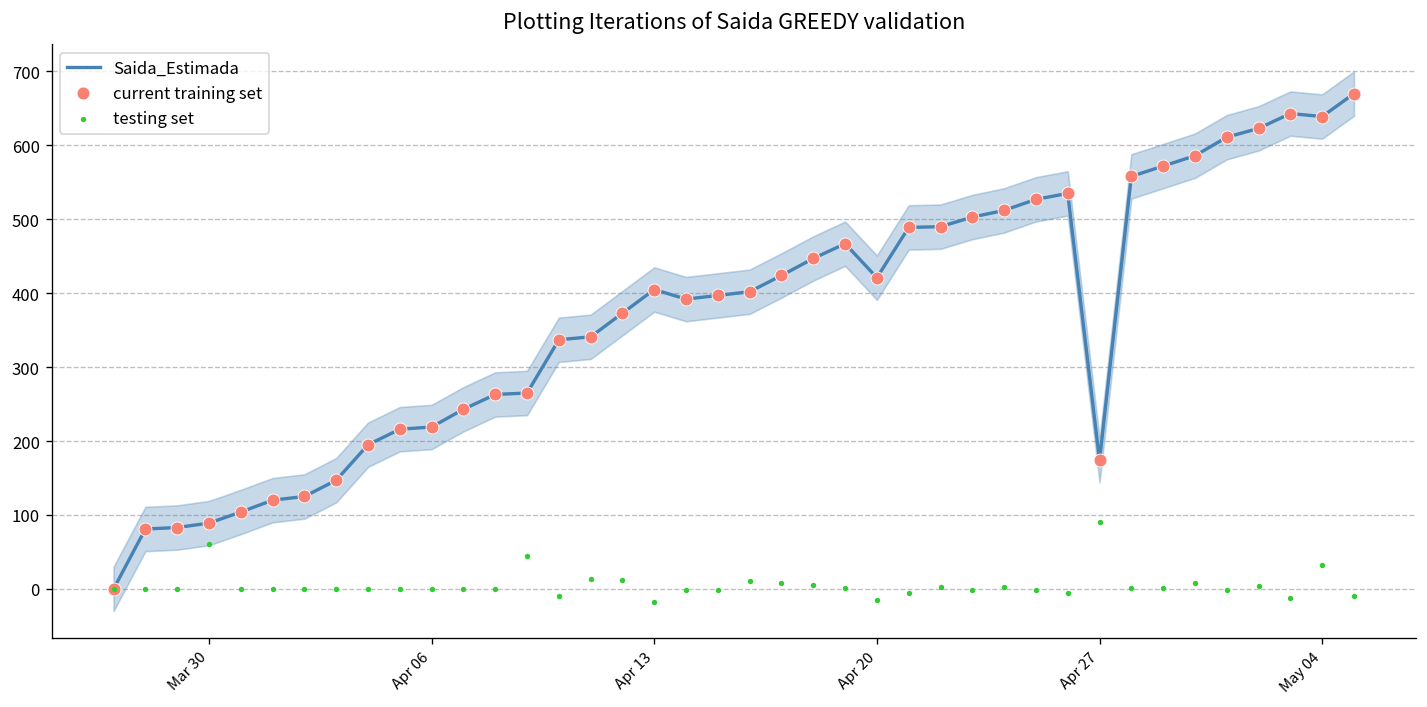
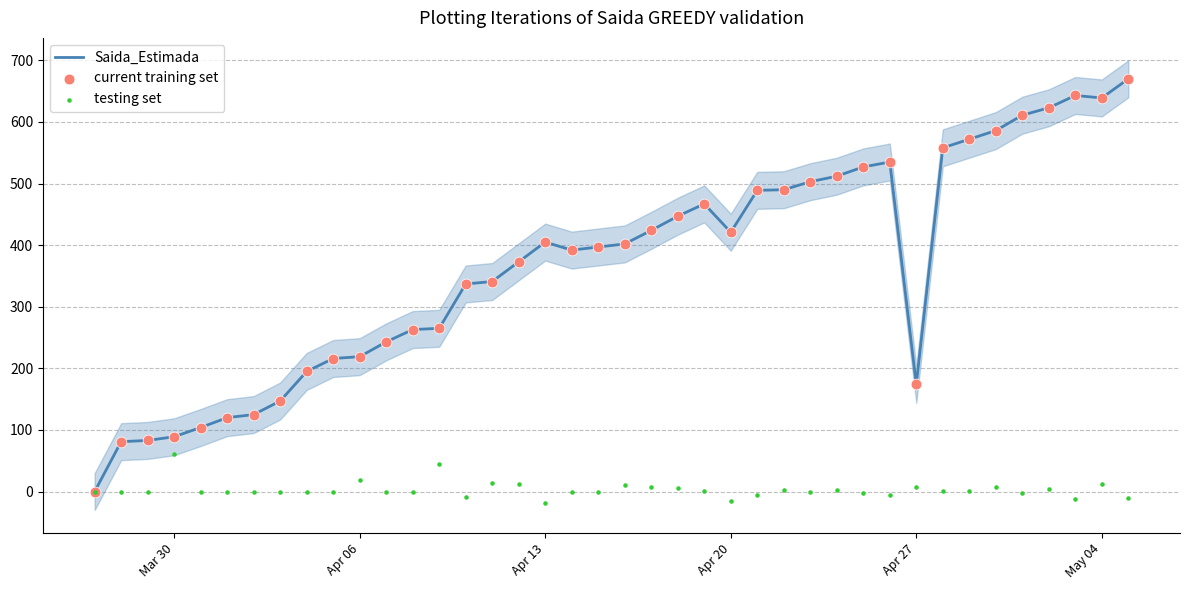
  {
    "current training set": {
      "Mar 30": 90,
      "Apr 06": 220,
      "Apr 13": 410,
      "Apr 20": 420,
      "Apr 27": 170,
      "May 04": 640
    },
    "testing set": {
-     "Apr 06": 0,
-     "Apr 27": 90,
-     "May 04": 30
+     "Apr 06": 20,
+     "Apr 27": 10,
+     "May 04": 10
    }
  }
